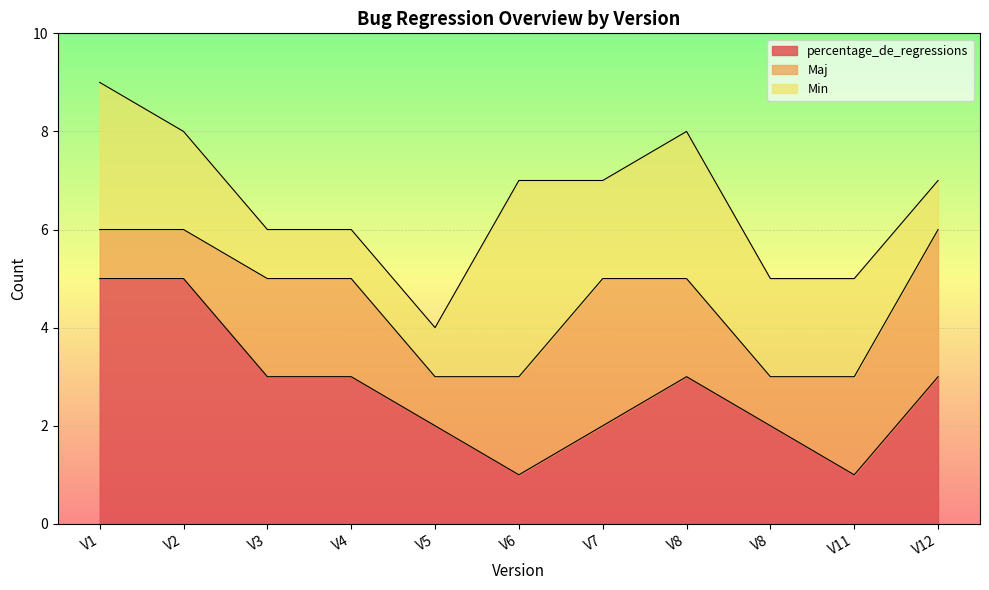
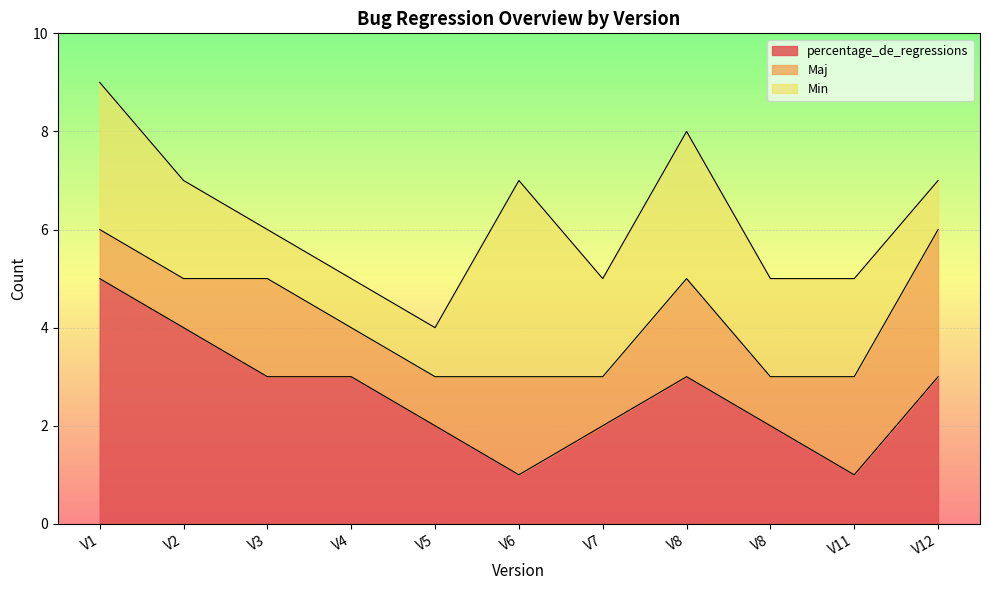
  {
    "percentage_de_regressions": {
      "V1": 5,
-     "V2": 5,
+     "V2": 4,
      "V3": 3,
      "V4": 3,
      "V5": 2,
      "V6": 1,
      "V7": 2,
      "V11": 1,
      "V12": 3
    },
    "Maj": {
      "V1": 6,
      "V3": 5,
-     "V4": 2,
+     "V4": 1,
      "V5": 3,
      "V6": 3,
-     "V7": 3,
+     "V7": 1,
      "V11": 3,
      "V12": 6
    },
    "Min": {
      "V1": 3,
      "V2": 2,
      "V3": 1,
      "V4": 1,
      "V5": 1,
      "V6": 4,
      "V7": 2,
      "V11": 2,
      "V12": 1
    }
  }
